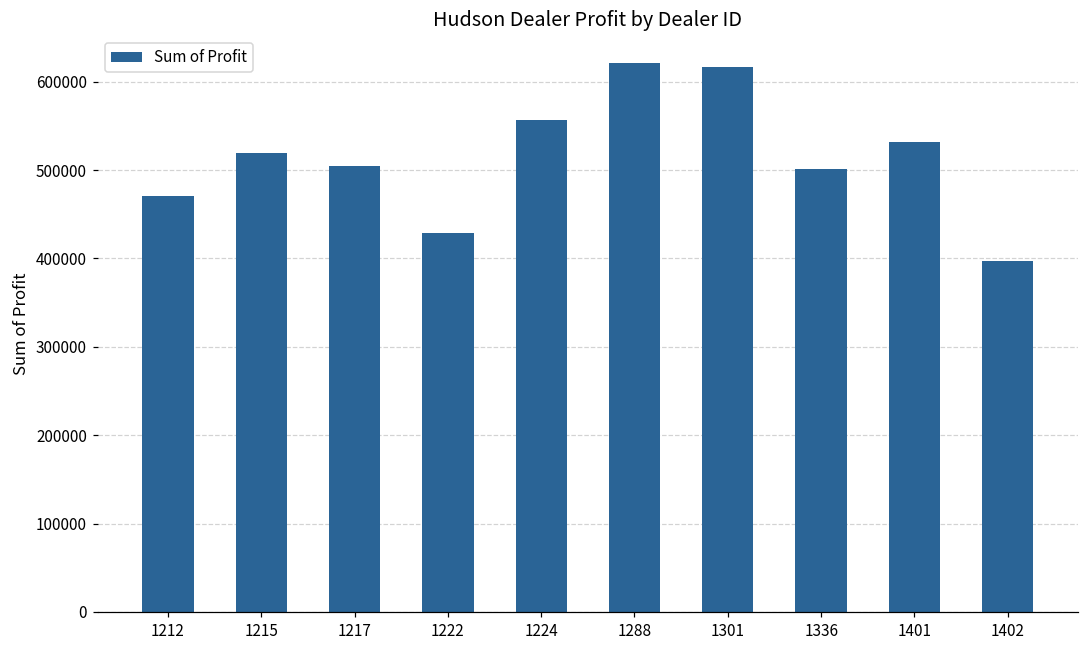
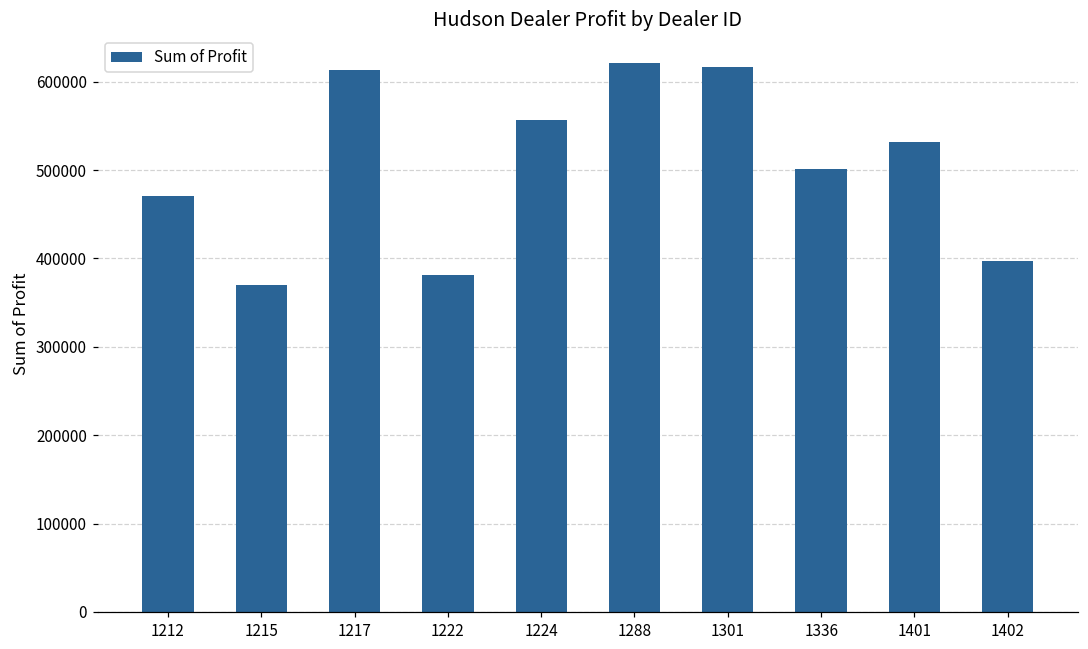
  {
    "1212": 470000,
-   "1215": 520000,
-   "1217": 500000,
-   "1222": 430000,
+   "1215": 370000,
+   "1217": 610000,
+   "1222": 380000,
    "1224": 560000,
    "1288": 620000,
    "1301": 620000,
    "1336": 500000,
    "1401": 530000,
    "1402": 400000
  }
